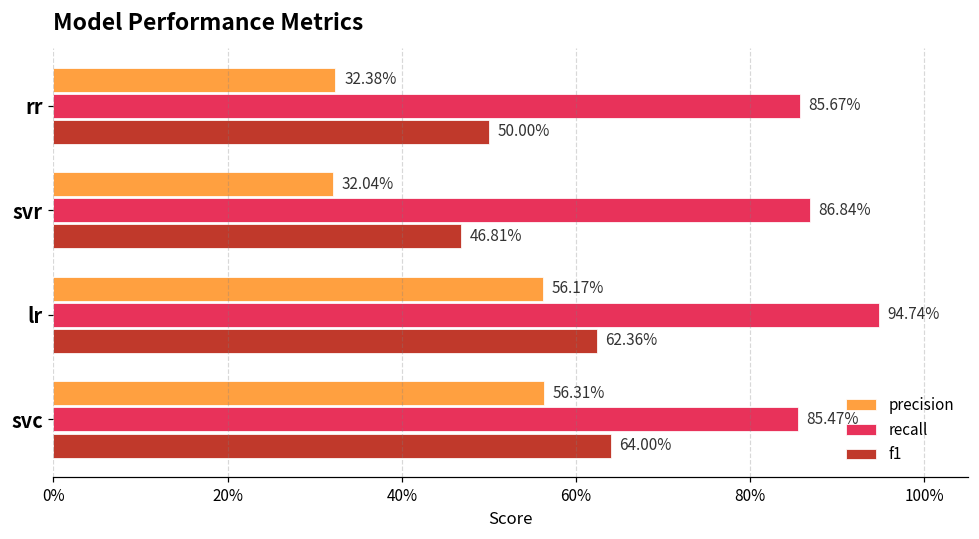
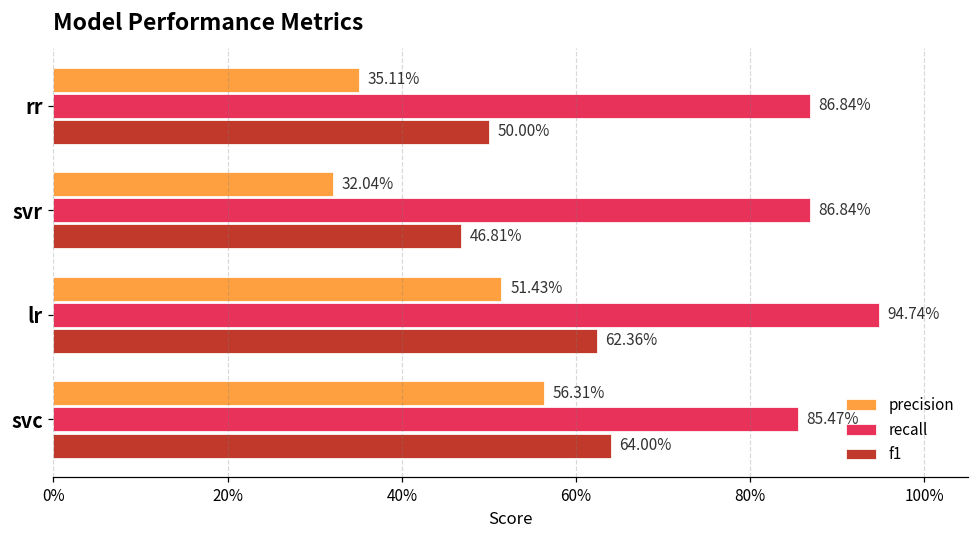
  {
    "precision": {
-     "rr": "32.38%",
+     "rr": "35.11%",
      "svr": "32.04%",
-     "lr": "56.17%",
+     "lr": "51.43%",
      "svc": "56.31%"
    },
    "recall": {
-     "rr": "85.67%",
+     "rr": "86.84%",
      "svr": "86.84%",
      "lr": "94.74%",
      "svc": "85.47%"
    },
    "f1": {
      "rr": "50.00%",
      "svr": "46.81%",
      "lr": "62.36%",
      "svc": "64.00%"
    }
  }
